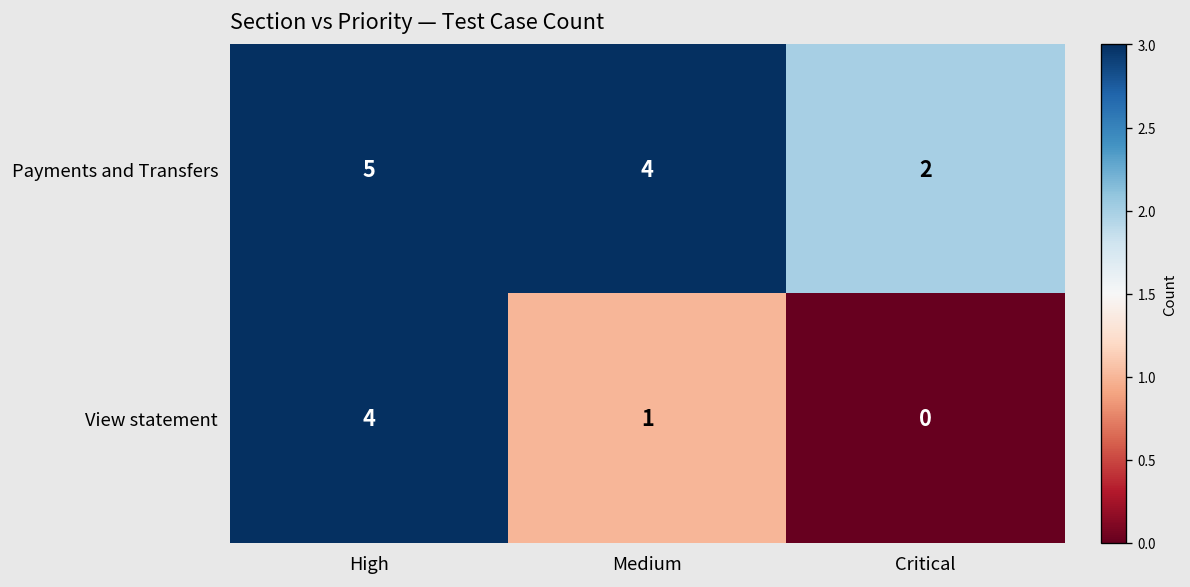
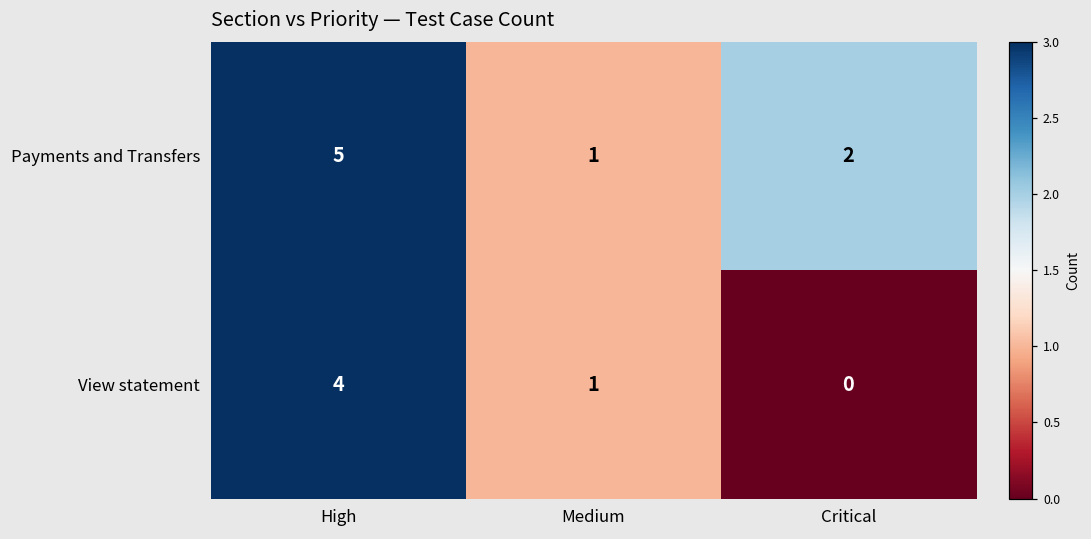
  {
    "Payments and Transfers": {
      "High": 5,
-     "Medium": 4,
+     "Medium": 1,
      "Critical": 2
    },
    "View statement": {
      "High": 4,
      "Medium": 1,
      "Critical": 0
    }
  }
